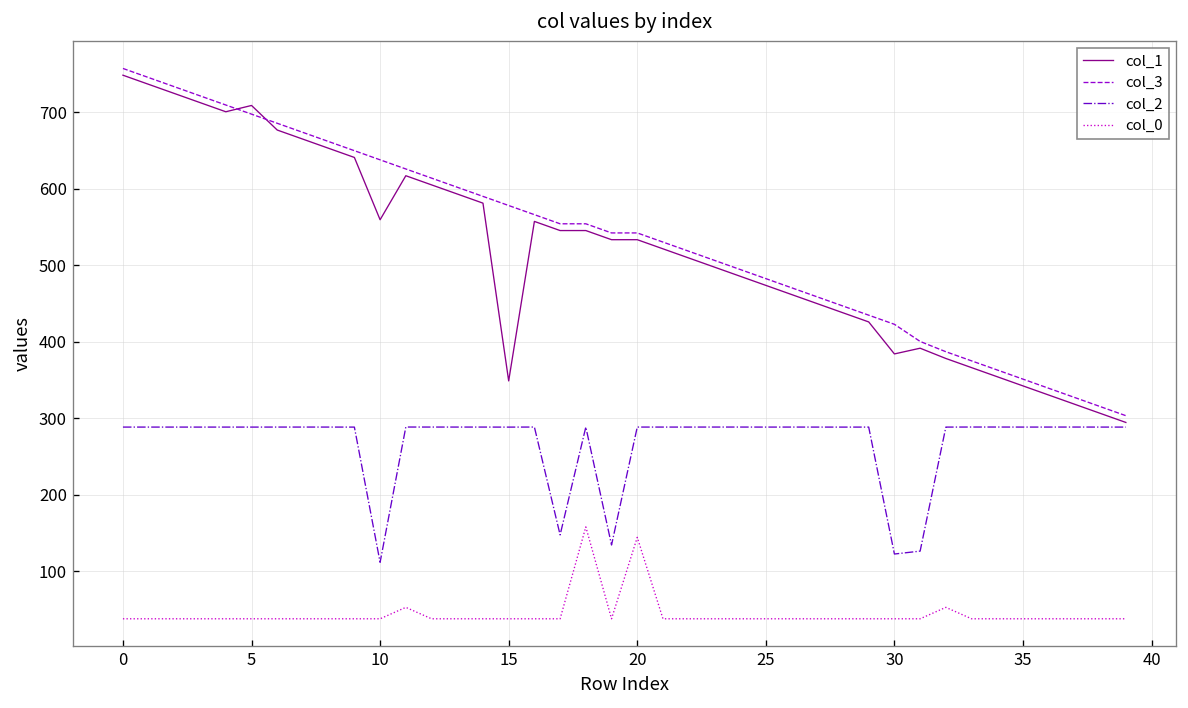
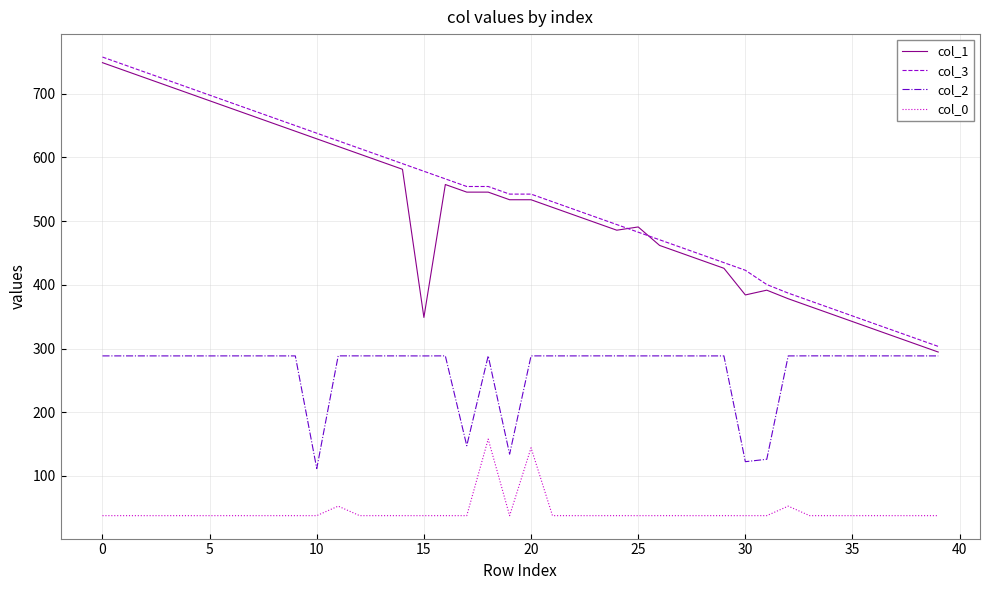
  {
    "col_1": {
      "0": 750,
-     "5": 710,
-     "10": 560,
+     "5": 690,
+     "10": 630,
      "15": 350,
      "20": 530,
-     "25": 470,
+     "25": 490,
      "30": 380,
      "35": 340
    }
  }
